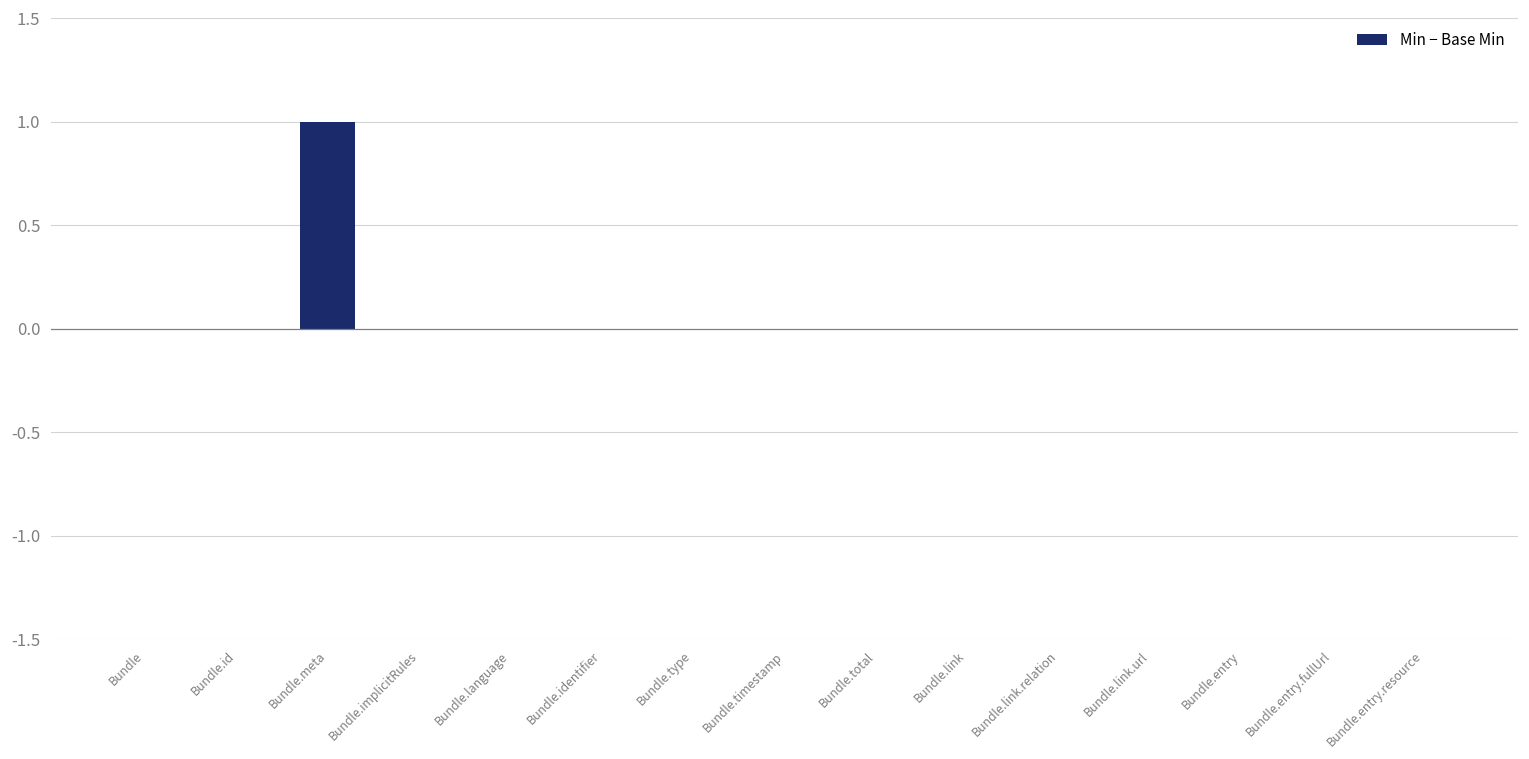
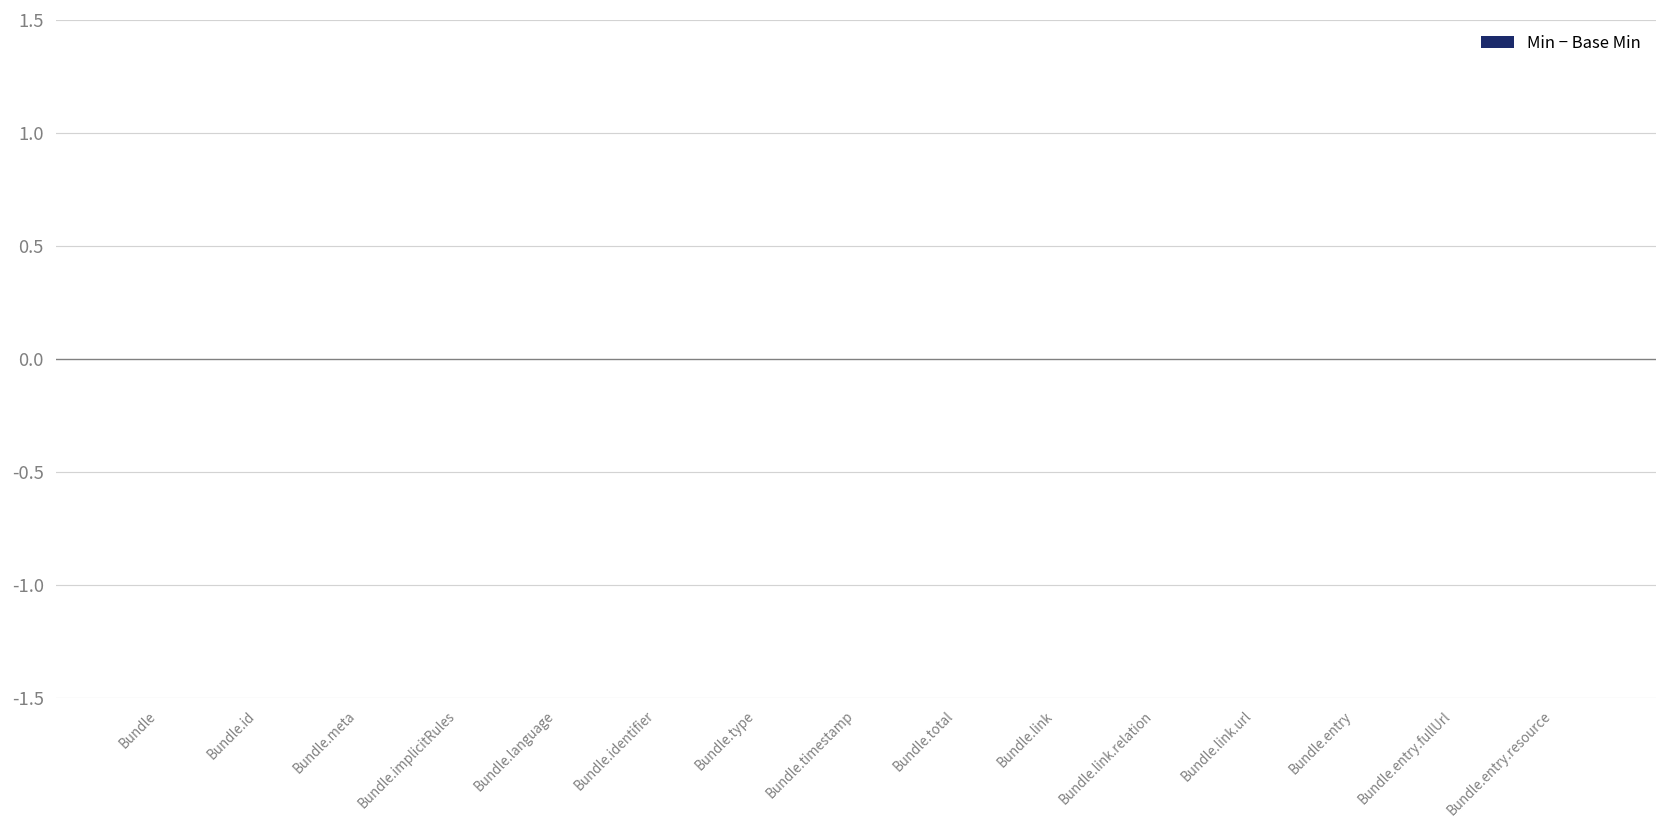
  {
    "Bundle": 0,
    "Bundle.id": 0,
-   "Bundle.meta": 1,
+   "Bundle.meta": 0,
    "Bundle.implicitRules": 0,
    "Bundle.language": 0,
    "Bundle.identifier": 0,
    "Bundle.type": 0,
    "Bundle.timestamp": 0,
    "Bundle.total": 0,
    "Bundle.link": 0,
    "Bundle.link.relation": 0,
    "Bundle.link.url": 0,
    "Bundle.entry": 0,
    "Bundle.entry.fullUrl": 0,
    "Bundle.entry.resource": 0
  }
